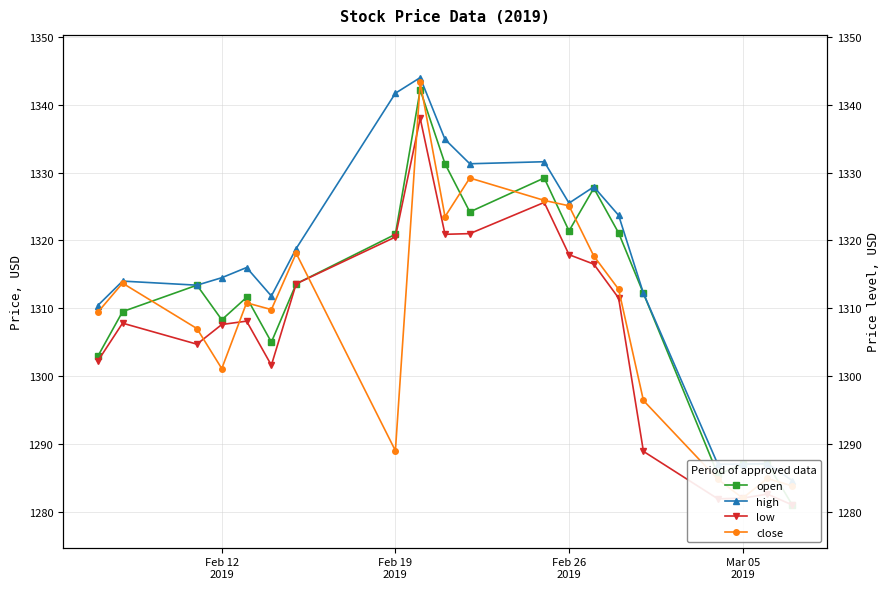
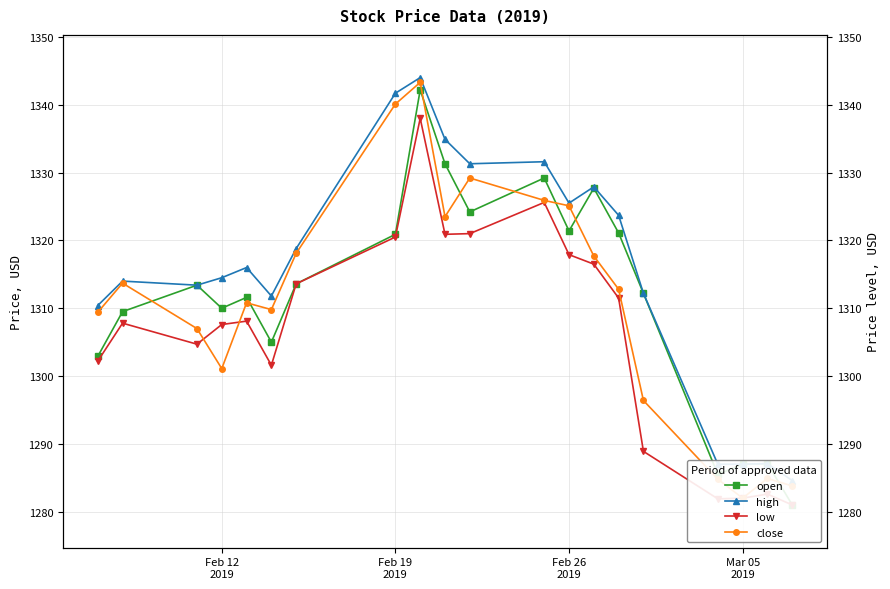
  {
    "open": {
-     "Feb 12 2019": 1308,
+     "Feb 12 2019": 1310,
      "Feb 19 2019": 1321,
      "Feb 26 2019": 1321
    },
    "high": {
      "Feb 12 2019": 1315,
      "Feb 19 2019": 1342,
      "Feb 26 2019": 1326
    },
    "low": {
      "Feb 12 2019": 1308,
      "Feb 19 2019": 1321,
      "Feb 26 2019": 1318
    },
    "close": {
      "Feb 12 2019": 1301,
-     "Feb 19 2019": 1289,
+     "Feb 19 2019": 1340,
      "Feb 26 2019": 1325
    }
  }
